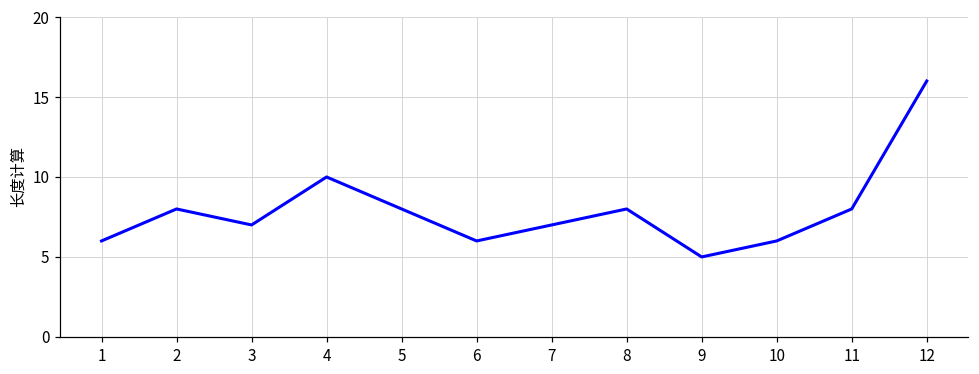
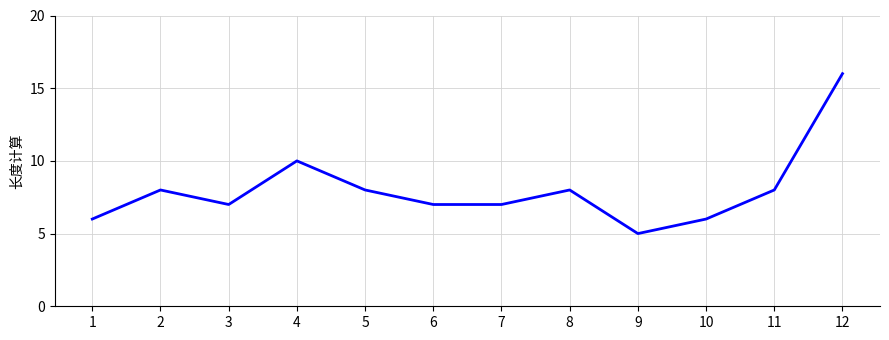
  {
    "1": 6,
    "2": 8,
    "3": 7,
    "4": 10,
    "5": 8,
-   "6": 6,
+   "6": 7,
    "7": 7,
    "8": 8,
    "9": 5,
    "10": 6,
    "11": 8,
    "12": 16
  }
